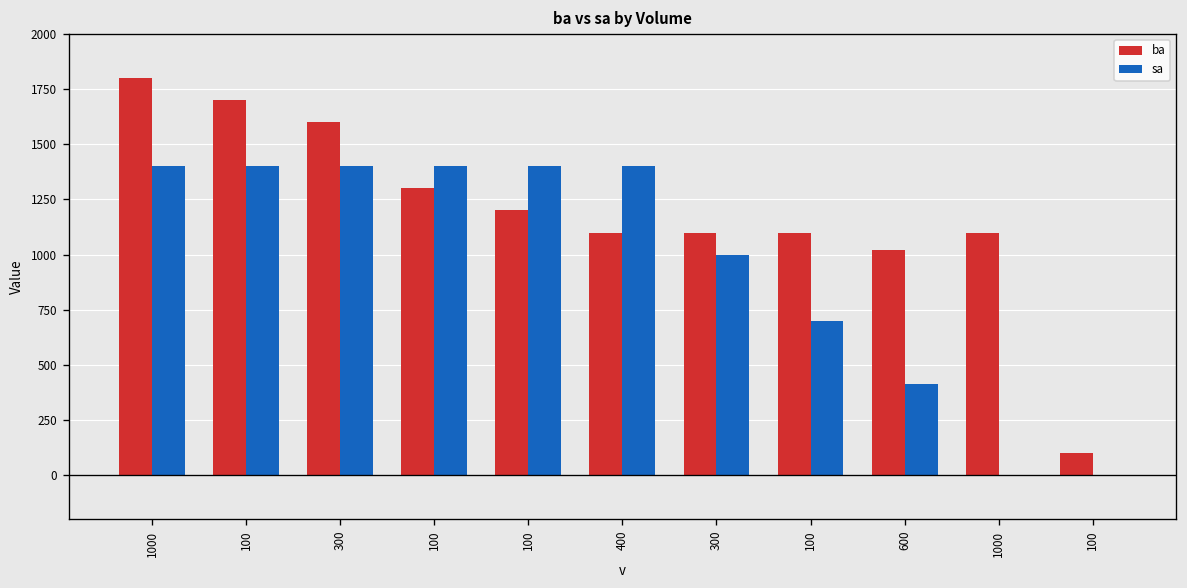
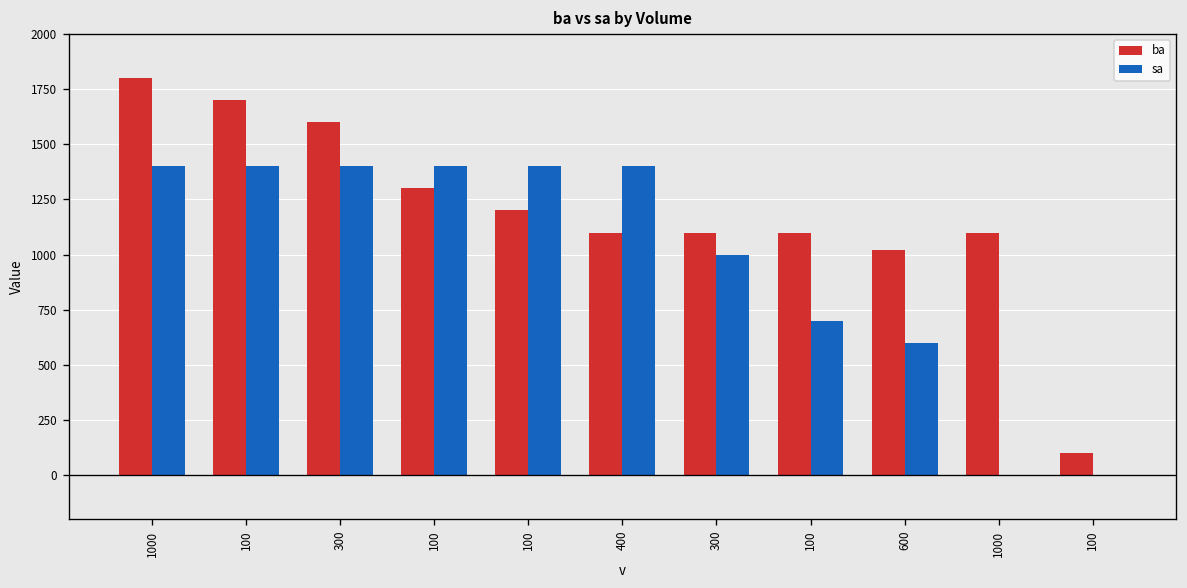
  {
    "ba": {
      "400": 1100,
      "600": 1020
    },
    "sa": {
      "400": 1400,
-     "600": 410
+     "600": 600
    }
  }
